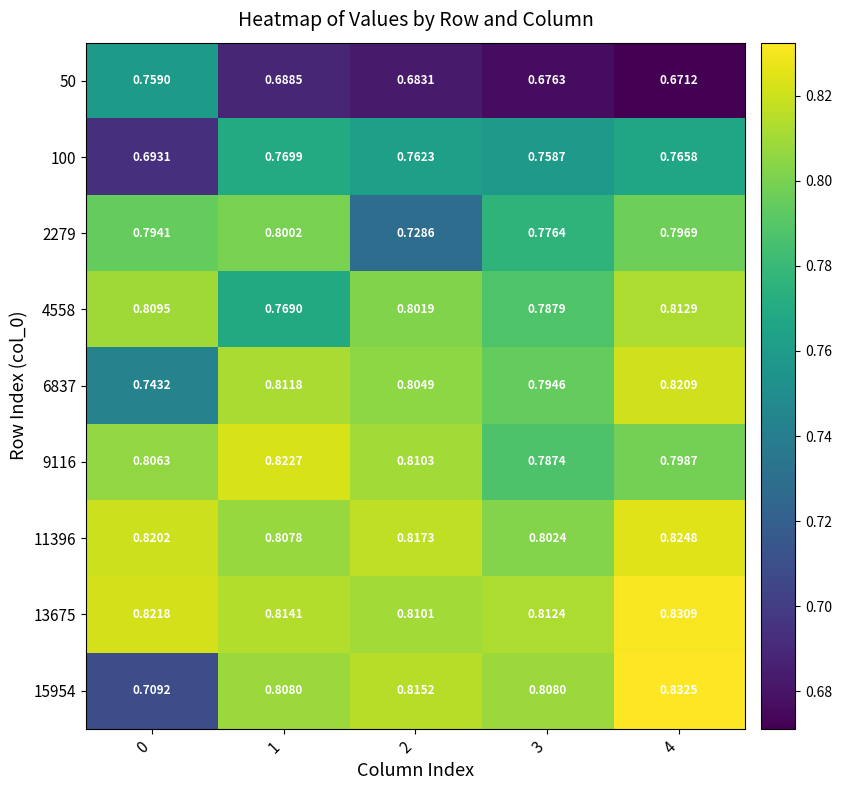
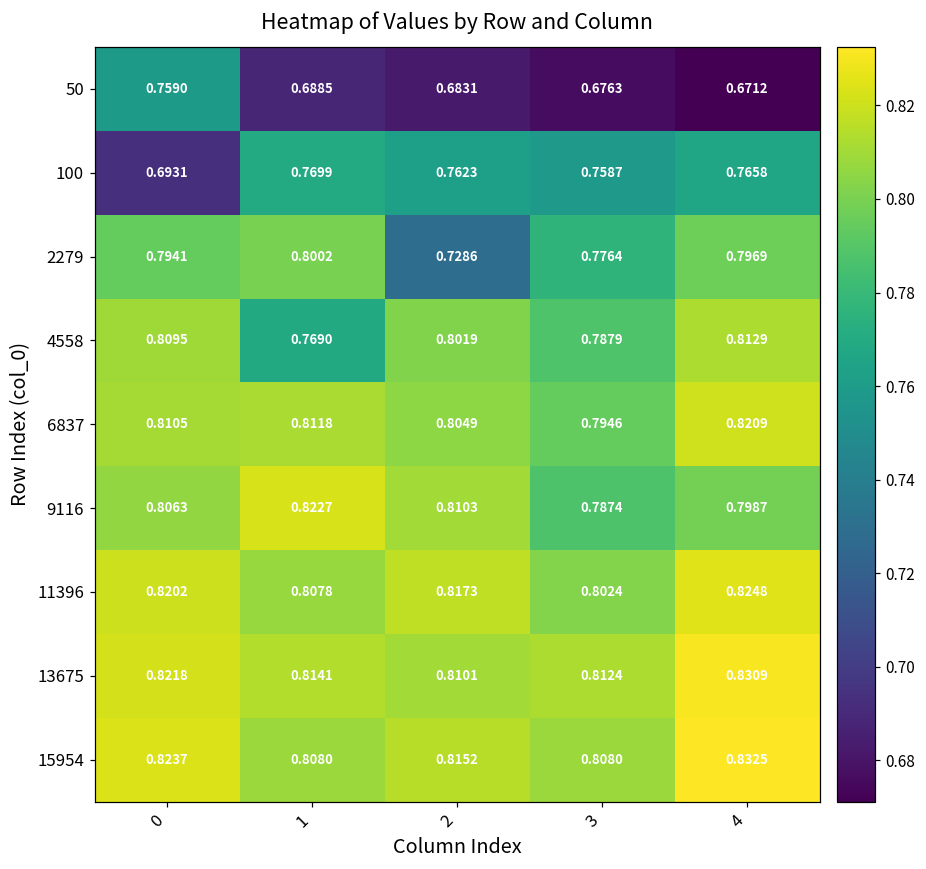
  {
    "50": {
      "0": 0.7590,
      "1": 0.6885,
      "2": 0.6831,
      "3": 0.6763,
      "4": 0.6712
    },
    "100": {
      "0": 0.6931,
      "1": 0.7699,
      "2": 0.7623,
      "3": 0.7587,
      "4": 0.7658
    },
    "2279": {
      "0": 0.7941,
      "1": 0.8002,
      "2": 0.7286,
      "3": 0.7764,
      "4": 0.7969
    },
    "4558": {
      "0": 0.8095,
      "1": 0.7690,
      "2": 0.8019,
      "3": 0.7879,
      "4": 0.8129
    },
    "6837": {
-     "0": 0.7432,
+     "0": 0.8105,
      "1": 0.8118,
      "2": 0.8049,
      "3": 0.7946,
      "4": 0.8209
    },
    "9116": {
      "0": 0.8063,
      "1": 0.8227,
      "2": 0.8103,
      "3": 0.7874,
      "4": 0.7987
    },
    "11396": {
      "0": 0.8202,
      "1": 0.8078,
      "2": 0.8173,
      "3": 0.8024,
      "4": 0.8248
    },
    "13675": {
      "0": 0.8218,
      "1": 0.8141,
      "2": 0.8101,
      "3": 0.8124,
      "4": 0.8309
    },
    "15954": {
-     "0": 0.7092,
+     "0": 0.8237,
      "1": 0.8080,
      "2": 0.8152,
      "3": 0.8080,
      "4": 0.8325
    }
  }
